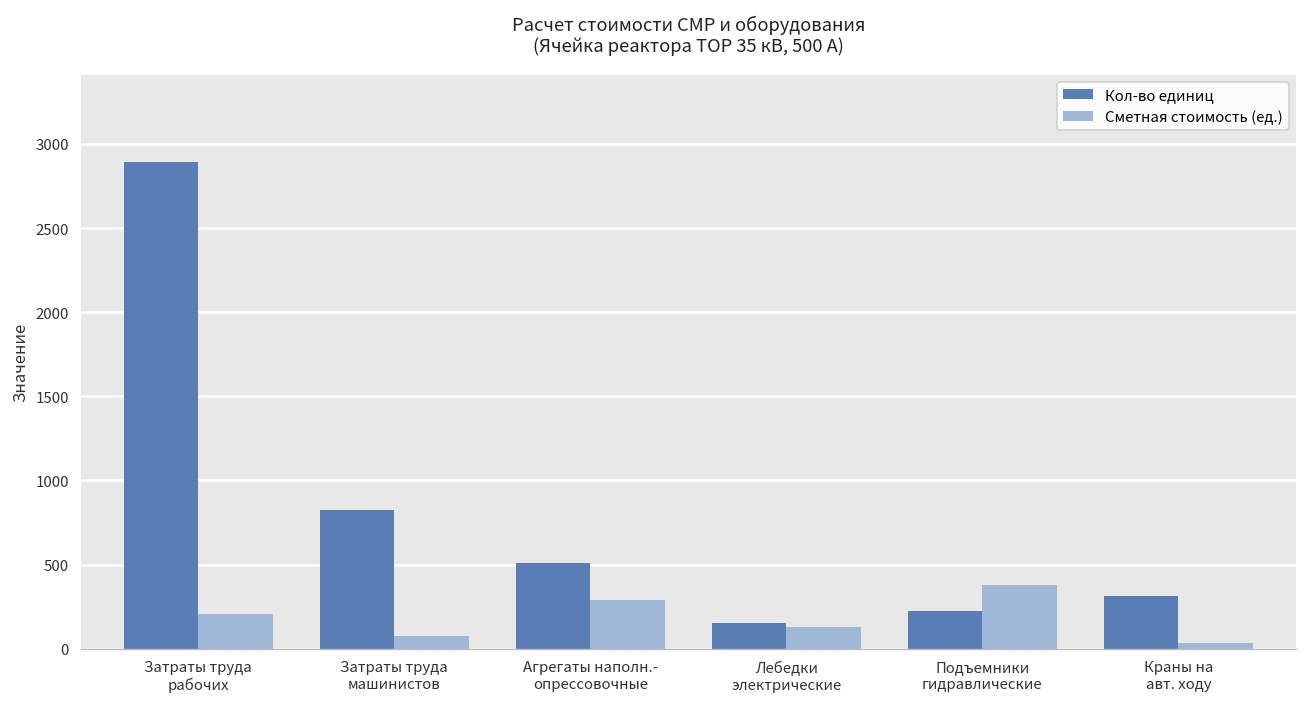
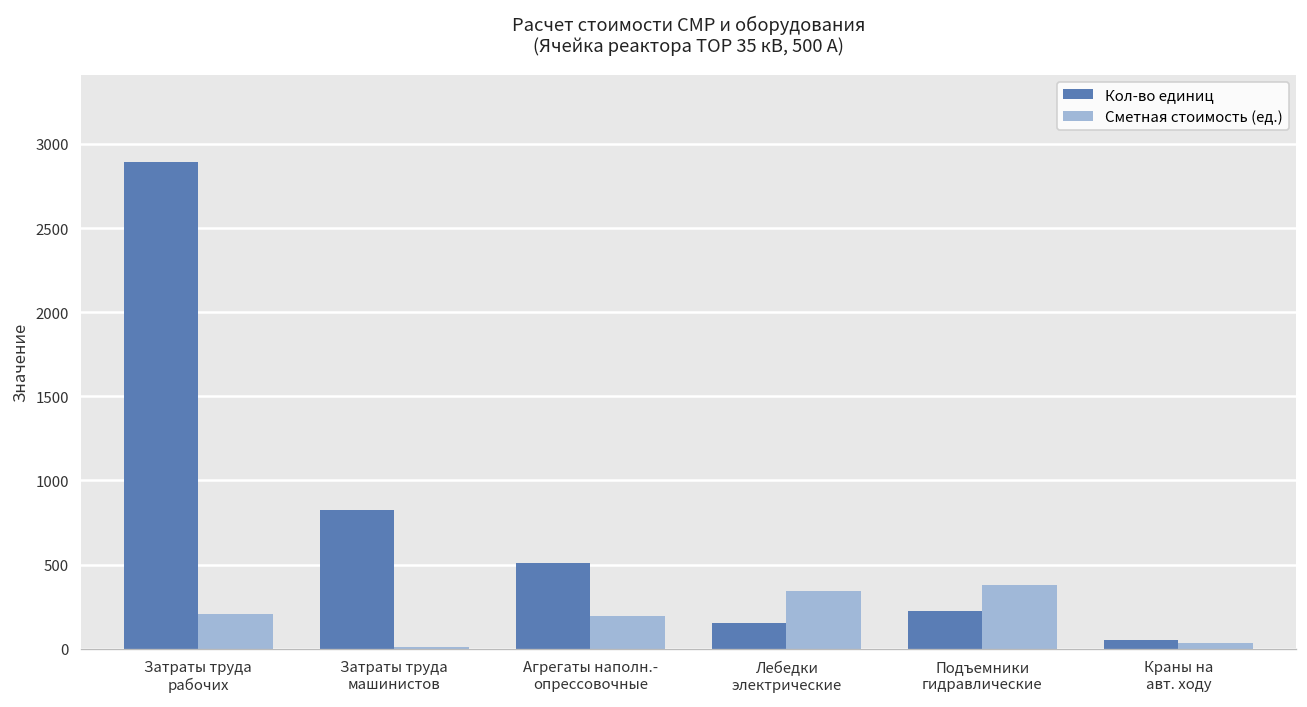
  {
    "Кол-во единиц": {
      "Затраты труда рабочих": 2890,
      "Затраты труда машинистов": 830,
      "Агрегаты наполн.- опрессовочные": 510,
      "Лебедки электрические": 150,
      "Подъемники гидравлические": 220,
-     "Краны на авт. ходу": 310
+     "Краны на авт. ходу": 50
    },
    "Сметная стоимость (ед.)": {
      "Затраты труда рабочих": 210,
-     "Затраты труда машинистов": 70,
-     "Агрегаты наполн.- опрессовочные": 290,
-     "Лебедки электрические": 130,
+     "Затраты труда машинистов": 10,
+     "Агрегаты наполн.- опрессовочные": 200,
+     "Лебедки электрические": 340,
      "Подъемники гидравлические": 380,
      "Краны на авт. ходу": 30
    }
  }
